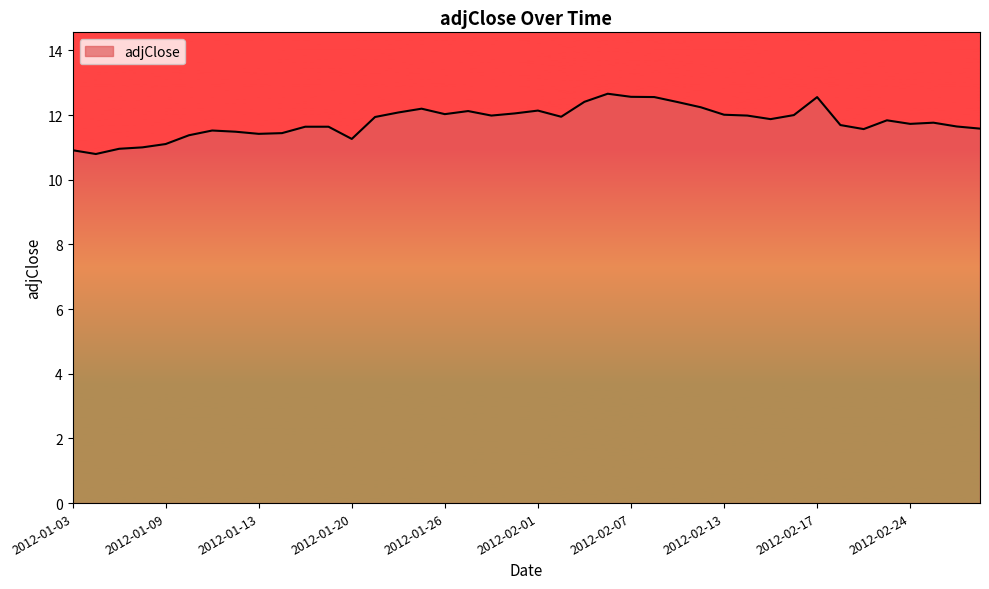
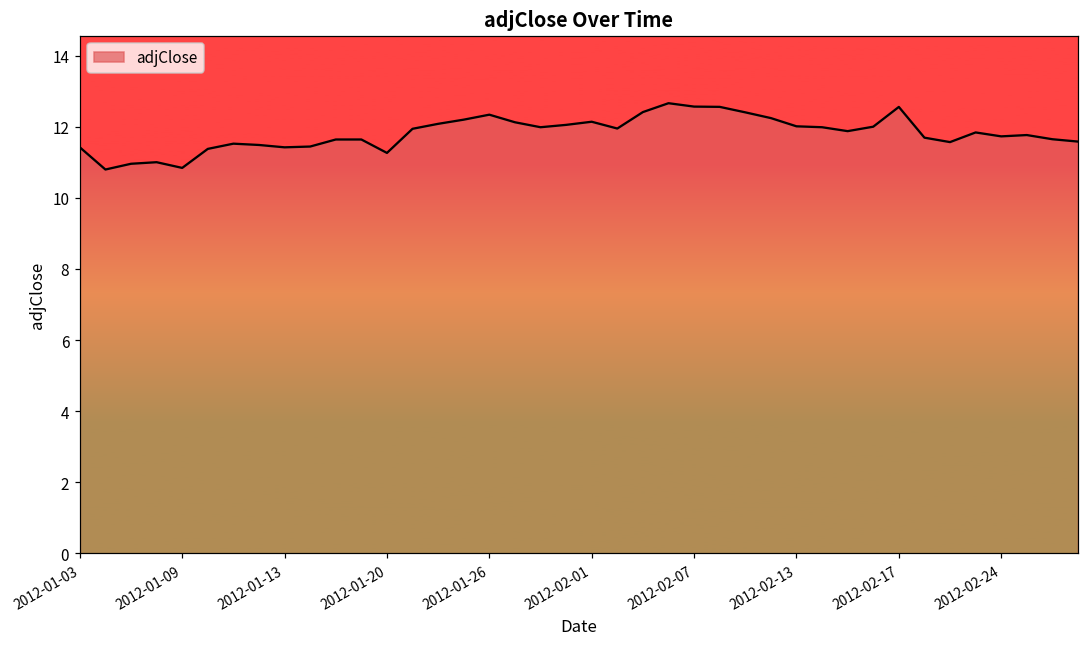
  {
-   "2012-01-03": 10.9,
-   "2012-01-09": 11.1,
+   "2012-01-03": 11.4,
+   "2012-01-09": 10.8,
    "2012-01-13": 11.4,
    "2012-01-20": 11.3,
-   "2012-01-26": 12.0,
+   "2012-01-26": 12.3,
    "2012-02-01": 12.1,
    "2012-02-07": 12.6,
    "2012-02-13": 12.0,
    "2012-02-17": 12.6,
    "2012-02-24": 11.7
  }
